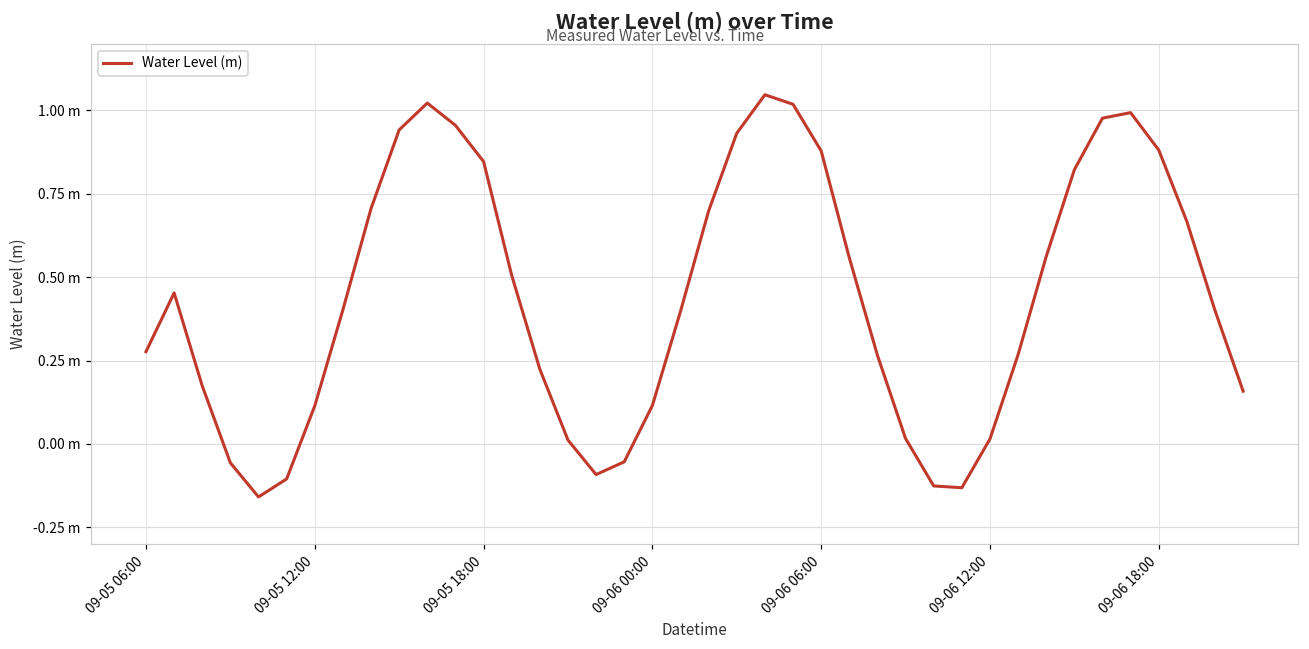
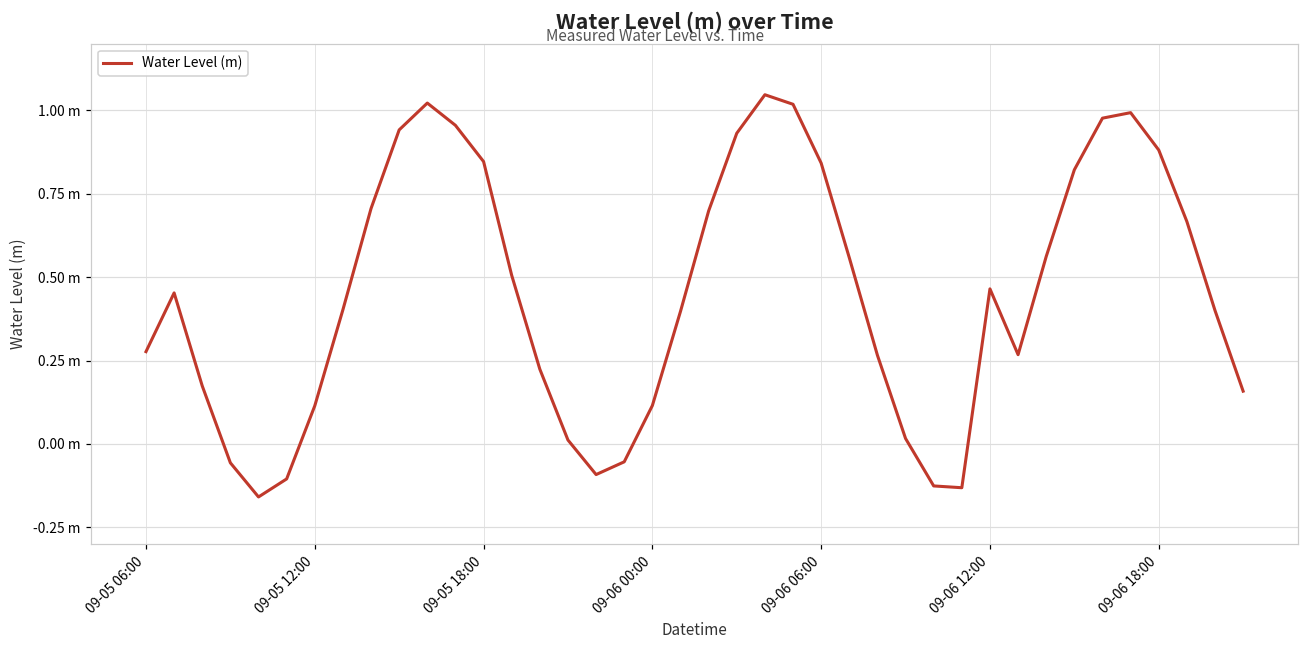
  {
    "09-05 06:00": "0.28 m",
    "09-05 12:00": "0.11 m",
    "09-05 18:00": "0.85 m",
    "09-06 00:00": "0.12 m",
-   "09-06 06:00": "0.88 m",
-   "09-06 12:00": "0.01 m",
+   "09-06 06:00": "0.84 m",
+   "09-06 12:00": "0.47 m",
    "09-06 18:00": "0.88 m"
  }
